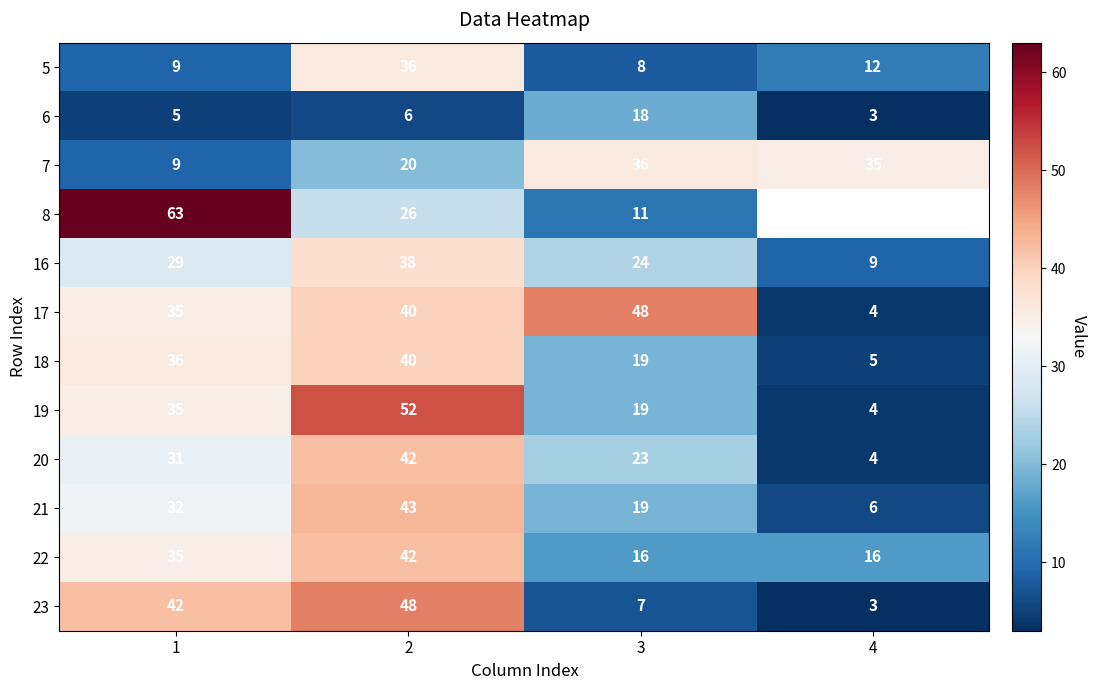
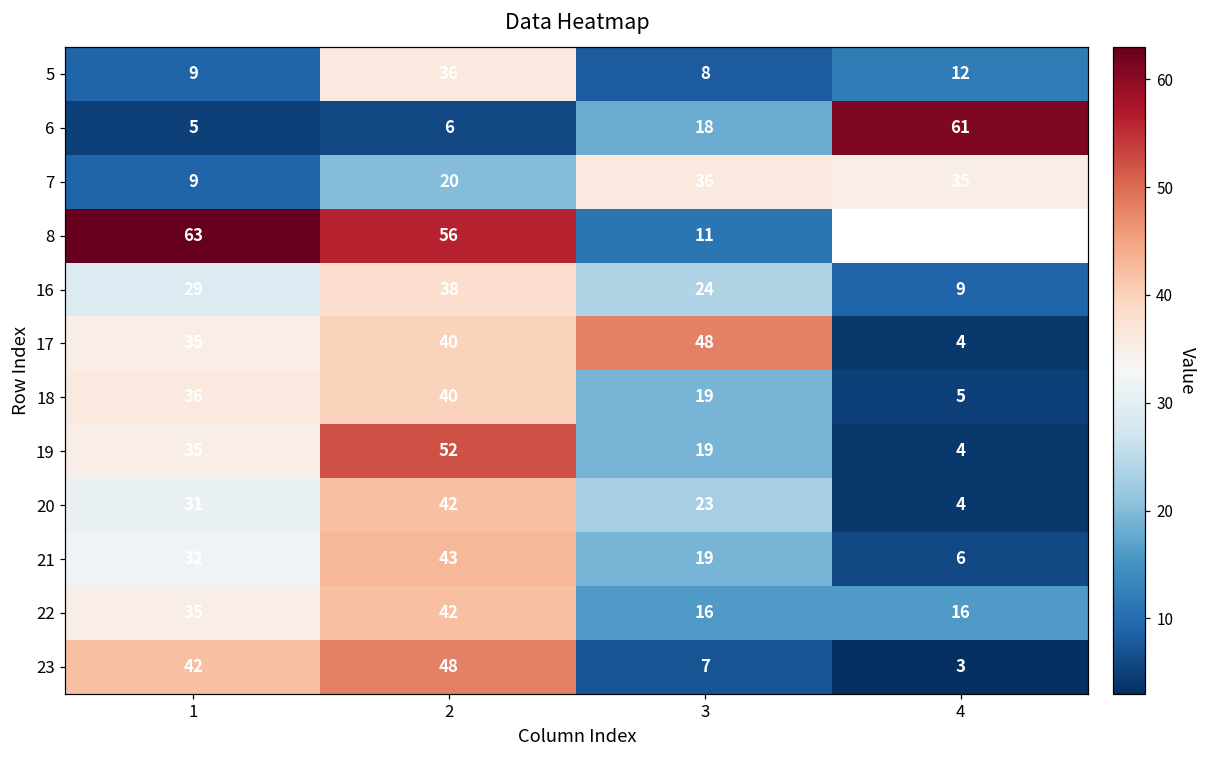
  {
    "5": {
      "1": 9,
      "3": 8,
      "4": 12
    },
    "6": {
      "1": 5,
      "2": 6,
      "3": 18,
-     "4": 3
+     "4": 61
    },
    "7": {
      "1": 9,
      "2": 20
    },
    "8": {
      "1": 63,
-     "2": 26,
+     "2": 56,
      "3": 11
    },
    "16": {
      "2": 38,
      "3": 24,
      "4": 9
    },
    "17": {
      "2": 40,
      "3": 48,
      "4": 4
    },
    "18": {
      "2": 40,
      "3": 19,
      "4": 5
    },
    "19": {
      "2": 52,
      "3": 19,
      "4": 4
    },
    "20": {
      "2": 42,
      "3": 23,
      "4": 4
    },
    "21": {
      "2": 43,
      "3": 19,
      "4": 6
    },
    "22": {
      "2": 42,
      "3": 16,
      "4": 16
    },
    "23": {
      "1": 42,
      "2": 48,
      "3": 7,
      "4": 3
    }
  }
